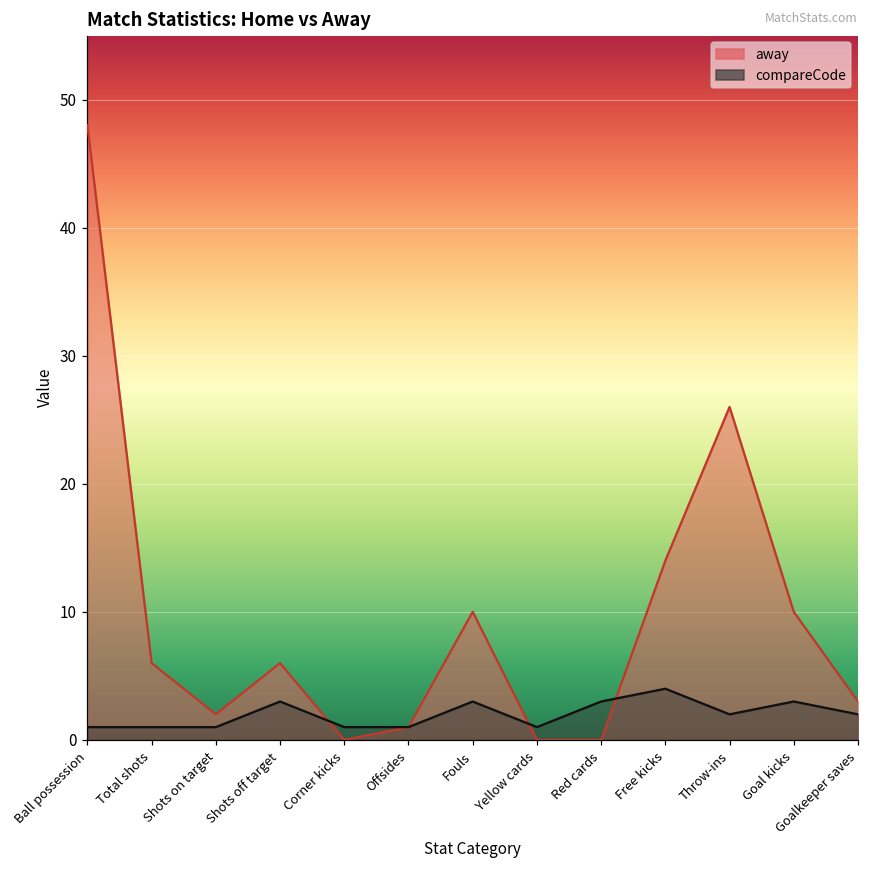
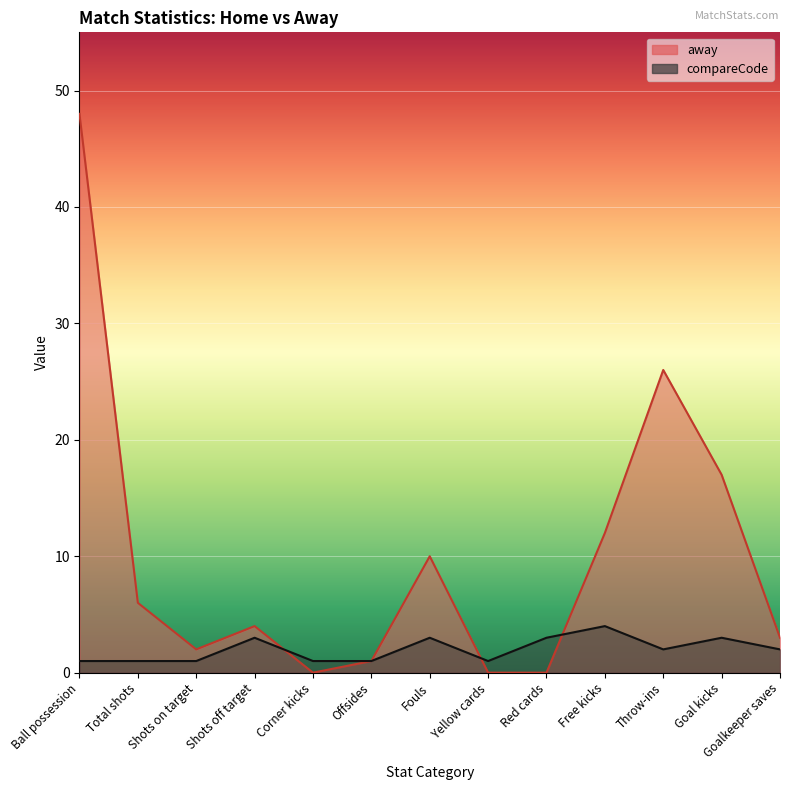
  {
    "away": {
      "Ball possession": 48,
      "Total shots": 6,
      "Shots on target": 2,
-     "Shots off target": 6,
+     "Shots off target": 4,
      "Corner kicks": 0,
      "Fouls": 10,
      "Yellow cards": 0,
      "Red cards": 0,
-     "Free kicks": 14,
+     "Free kicks": 12,
      "Throw-ins": 26,
-     "Goal kicks": 10,
+     "Goal kicks": 17,
      "Goalkeeper saves": 3
    },
    "compareCode": {
      "Ball possession": 1,
      "Total shots": 1,
      "Shots on target": 1,
      "Shots off target": 3,
      "Corner kicks": 1,
      "Fouls": 3,
      "Yellow cards": 1,
      "Red cards": 3,
      "Free kicks": 4,
      "Throw-ins": 2,
      "Goal kicks": 3,
      "Goalkeeper saves": 2
    }
  }
